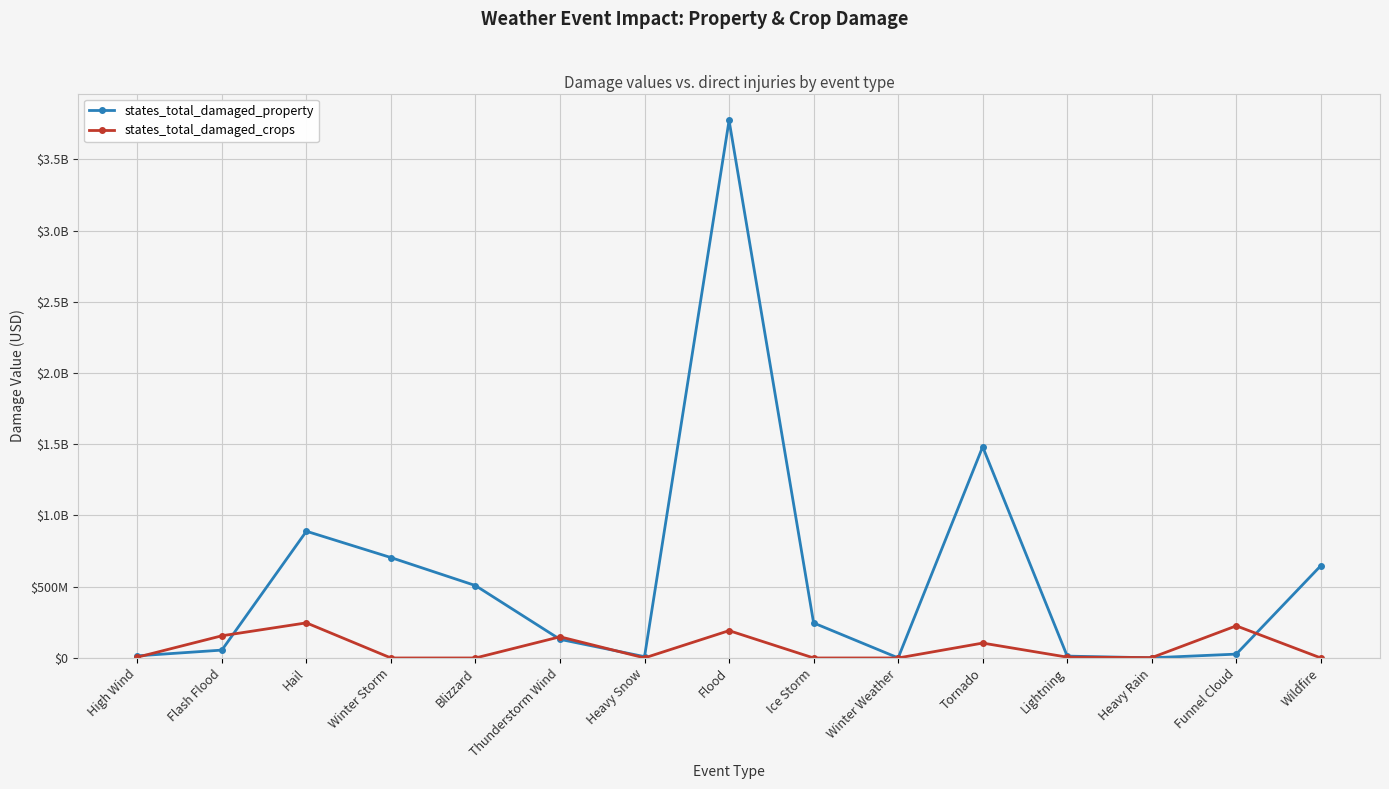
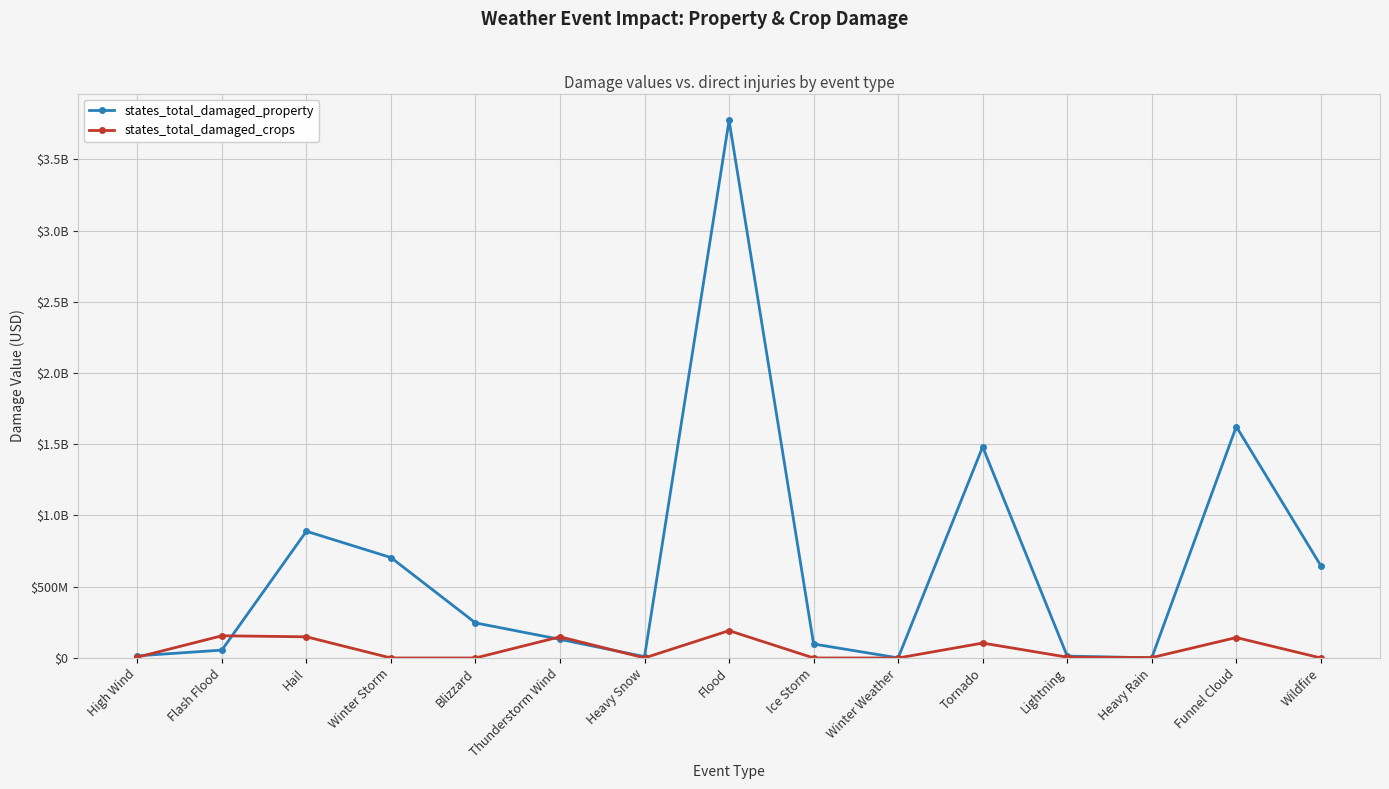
  {
    "states_total_damaged_property": {
      "Flash Flood": "$60000000",
      "Hail": "$890000000",
      "Winter Storm": "$700000000",
-     "Blizzard": "$510000000",
+     "Blizzard": "$250000000",
      "Thunderstorm Wind": "$130000000",
      "Flood": "$3770000000",
-     "Ice Storm": "$250000000",
+     "Ice Storm": "$100000000",
      "Tornado": "$1480000000",
-     "Funnel Cloud": "$30000000",
+     "Funnel Cloud": "$1620000000",
      "Wildfire": "$650000000"
    },
    "states_total_damaged_crops": {
      "Flash Flood": "$160000000",
-     "Hail": "$250000000",
+     "Hail": "$150000000",
      "Winter Storm": "$0",
      "Blizzard": "$0",
      "Thunderstorm Wind": "$150000000",
      "Flood": "$190000000",
      "Ice Storm": "$0",
      "Tornado": "$100000000",
-     "Funnel Cloud": "$230000000",
+     "Funnel Cloud": "$140000000",
      "Wildfire": "$0"
    }
  }
